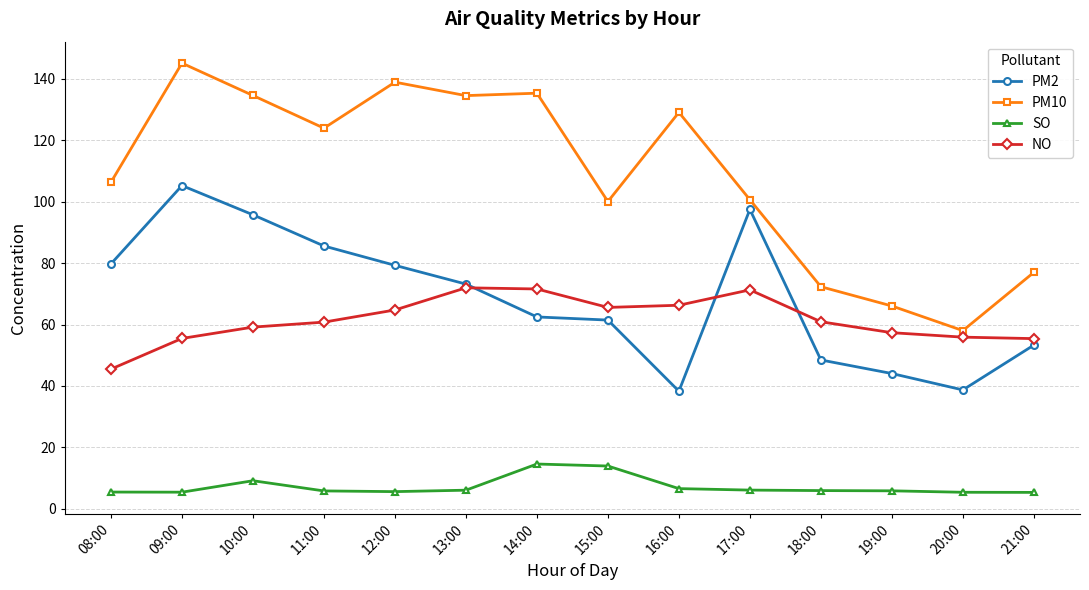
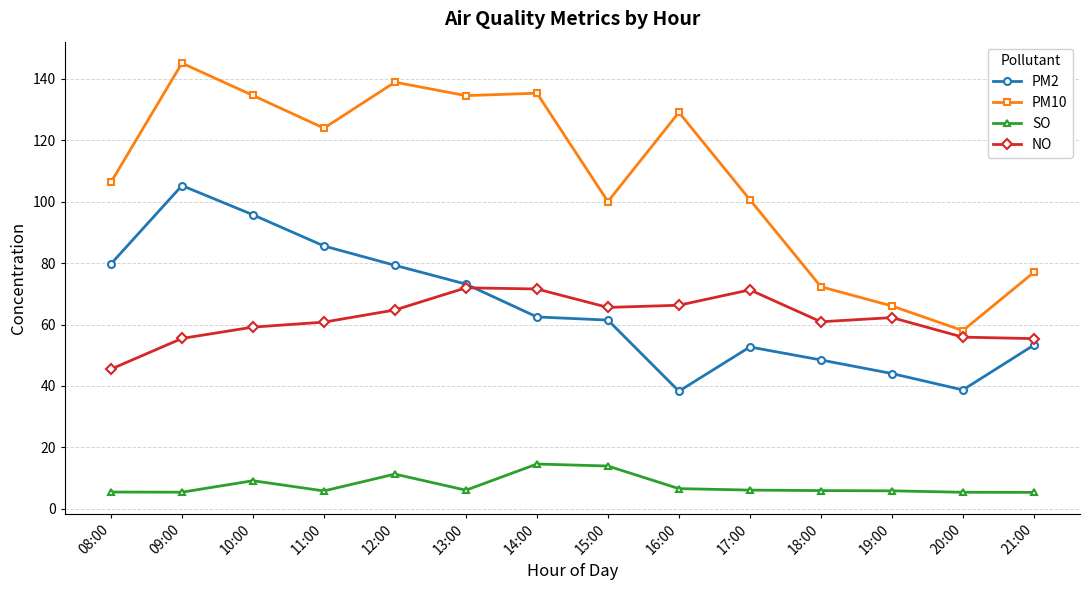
  {
    "PM2": {
      "08:00": 80,
      "09:00": 105,
      "10:00": 96,
      "11:00": 86,
      "12:00": 79,
      "13:00": 73,
      "14:00": 62,
      "15:00": 61,
      "16:00": 38,
-     "17:00": 98,
+     "17:00": 53,
      "18:00": 48,
      "19:00": 44,
      "20:00": 39,
      "21:00": 53
    },
    "PM10": {
      "08:00": 106,
      "09:00": 145,
      "10:00": 135,
      "11:00": 124,
      "12:00": 139,
      "13:00": 135,
      "14:00": 135,
      "15:00": 100,
      "16:00": 129,
      "17:00": 101,
      "18:00": 72,
      "19:00": 66,
      "20:00": 58,
      "21:00": 77
    },
    "SO": {
      "08:00": 5,
      "09:00": 5,
      "10:00": 9,
      "11:00": 6,
-     "12:00": 6,
+     "12:00": 11,
      "13:00": 6,
      "14:00": 15,
      "15:00": 14,
      "16:00": 7,
      "17:00": 6,
      "18:00": 6,
      "19:00": 6,
      "20:00": 5,
      "21:00": 5
    },
    "NO": {
      "08:00": 45,
      "09:00": 55,
      "10:00": 59,
      "11:00": 61,
      "12:00": 65,
      "13:00": 72,
      "14:00": 72,
      "15:00": 66,
      "16:00": 66,
      "17:00": 71,
      "18:00": 61,
-     "19:00": 57,
+     "19:00": 62,
      "20:00": 56,
      "21:00": 55
    }
  }
